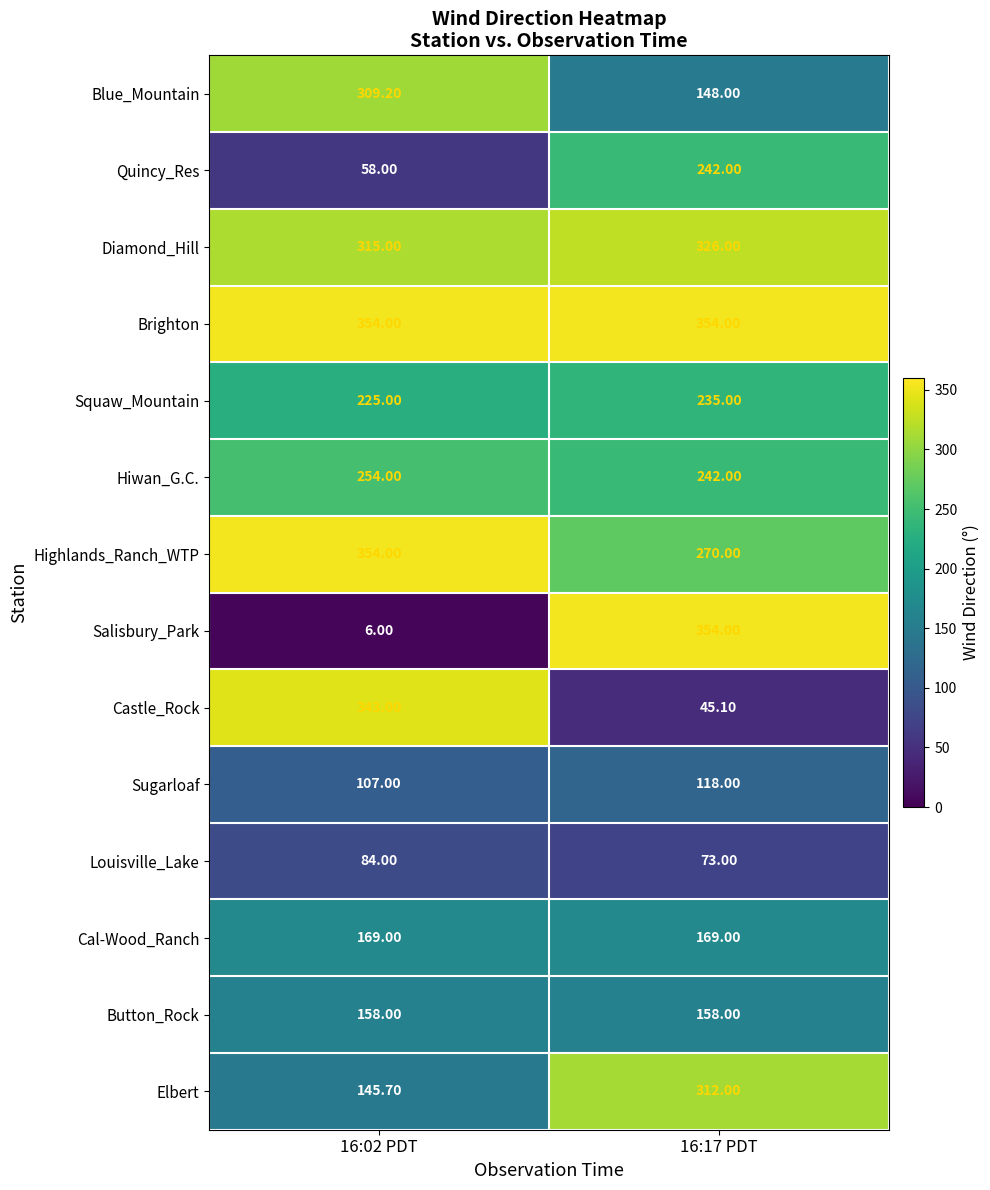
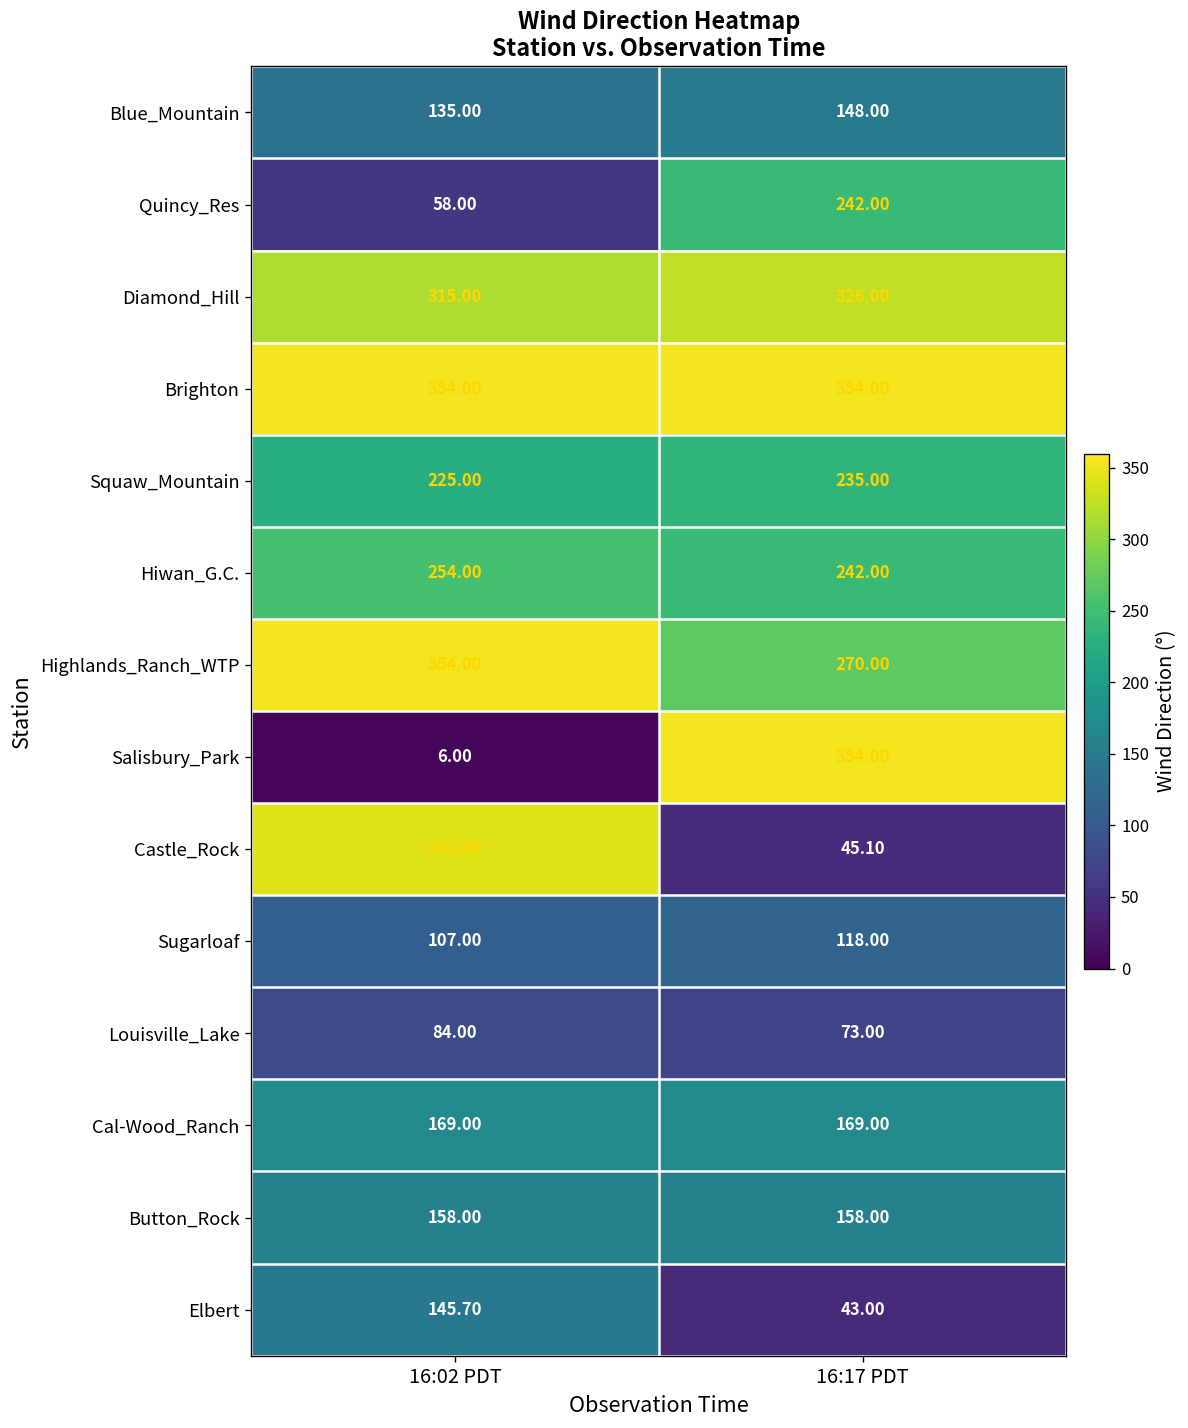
  {
    "Blue_Mountain": {
-     "16:02 PDT": 309.20,
+     "16:02 PDT": 135.00,
      "16:17 PDT": 148.00
    },
    "Quincy_Res": {
      "16:02 PDT": 58.00,
      "16:17 PDT": 242.00
    },
    "Diamond_Hill": {
      "16:02 PDT": 315.00,
      "16:17 PDT": 326.00
    },
    "Squaw_Mountain": {
      "16:02 PDT": 225.00,
      "16:17 PDT": 235.00
    },
    "Hiwan_G.C.": {
      "16:02 PDT": 254.00,
      "16:17 PDT": 242.00
    },
    "Highlands_Ranch_WTP": {
      "16:17 PDT": 270.00
    },
    "Salisbury_Park": {
      "16:02 PDT": 6.00
    },
    "Castle_Rock": {
      "16:17 PDT": 45.10
    },
    "Sugarloaf": {
      "16:02 PDT": 107.00,
      "16:17 PDT": 118.00
    },
    "Louisville_Lake": {
      "16:02 PDT": 84.00,
      "16:17 PDT": 73.00
    },
    "Cal-Wood_Ranch": {
      "16:02 PDT": 169.00,
      "16:17 PDT": 169.00
    },
    "Button_Rock": {
      "16:02 PDT": 158.00,
      "16:17 PDT": 158.00
    },
    "Elbert": {
      "16:02 PDT": 145.70,
-     "16:17 PDT": 312.00
+     "16:17 PDT": 43.00
    }
  }
